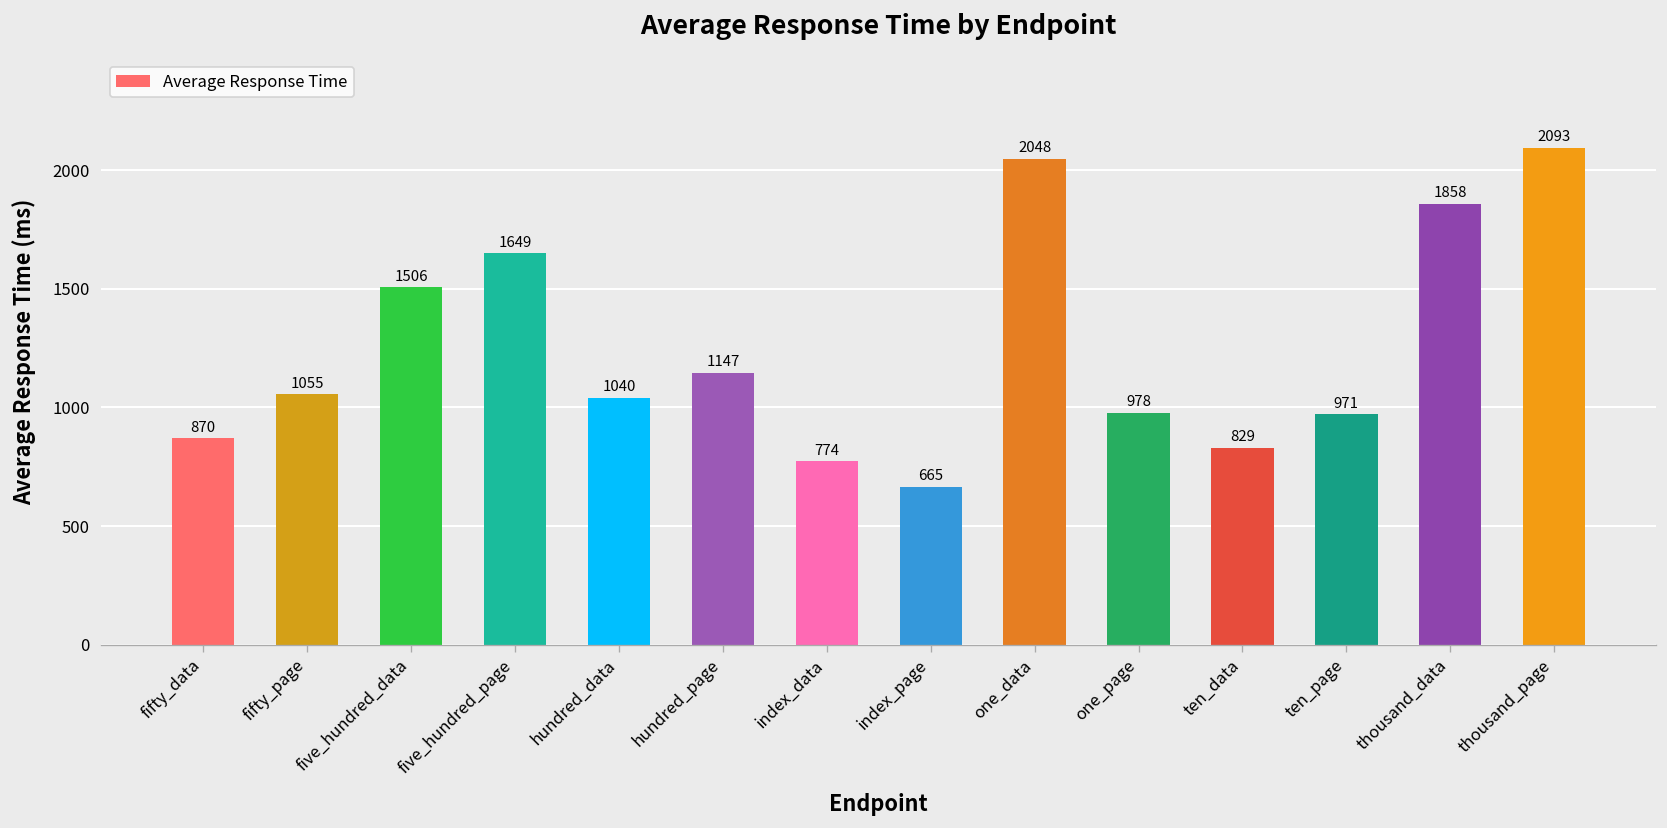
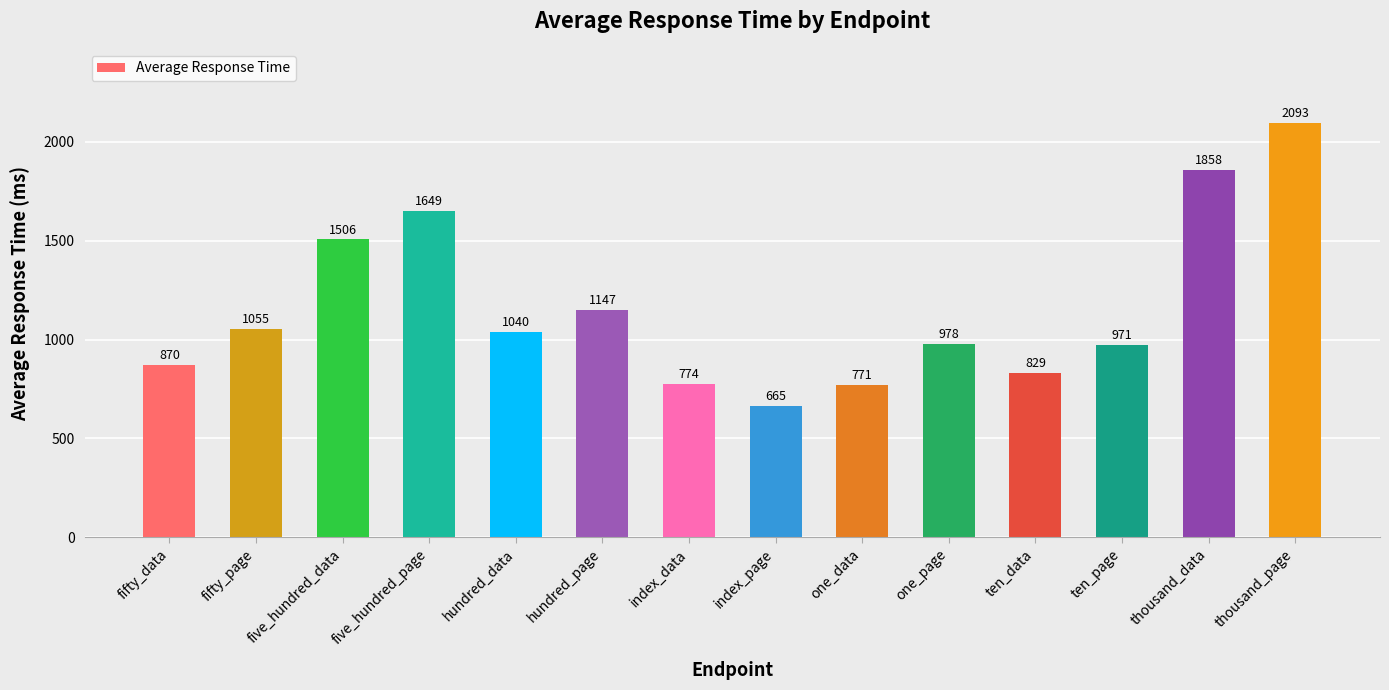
  {
    "fifty_data": 870,
    "fifty_page": 1055,
    "five_hundred_data": 1506,
    "five_hundred_page": 1649,
    "hundred_data": 1040,
    "hundred_page": 1147,
    "index_data": 774,
    "index_page": 665,
-   "one_data": 2048,
+   "one_data": 771,
    "one_page": 978,
    "ten_data": 829,
    "ten_page": 971,
    "thousand_data": 1858,
    "thousand_page": 2093
  }
